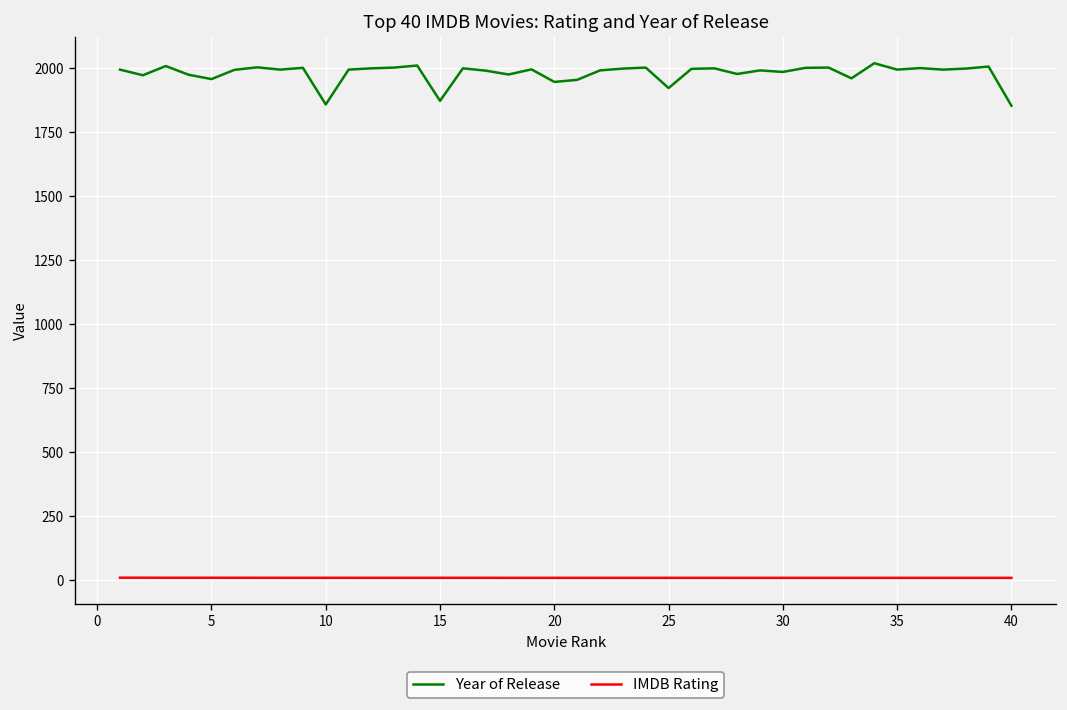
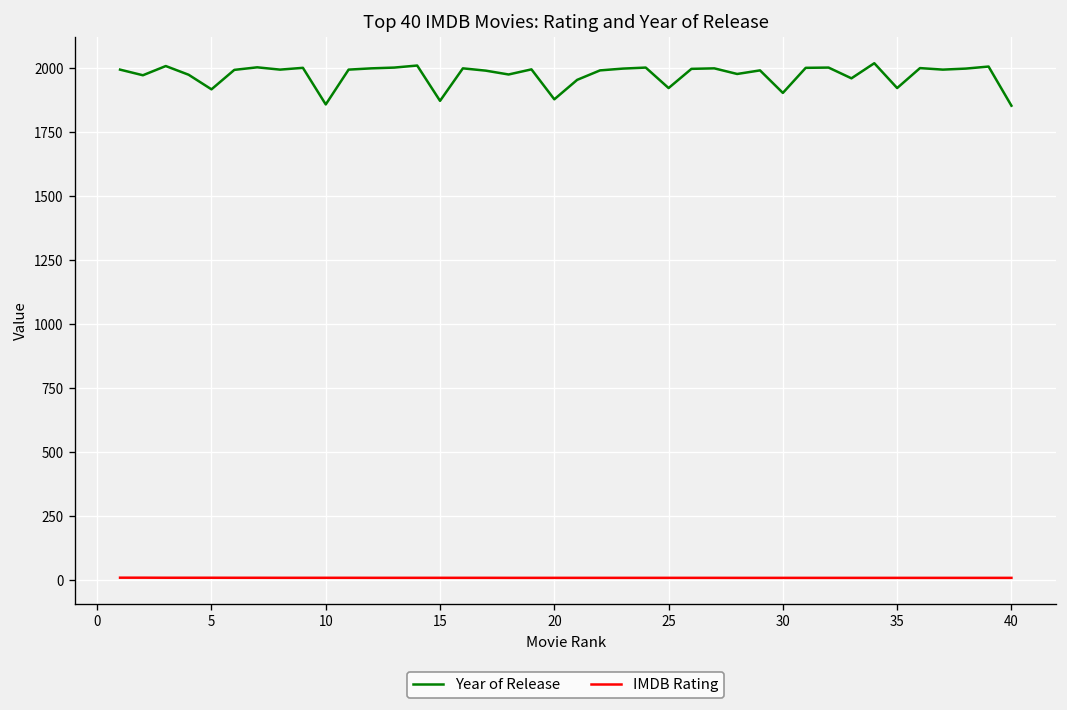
  {
    "Year of Release": {
-     "5": 1960,
+     "5": 1920,
      "10": 1860,
      "15": 1870,
-     "20": 1950,
+     "20": 1880,
      "25": 1920,
-     "30": 1990,
-     "35": 1990,
+     "30": 1900,
+     "35": 1920,
      "40": 1850
    },
    "IMDB Rating": {
      "5": 10,
      "10": 10,
      "15": 10,
      "20": 10,
      "25": 10,
      "30": 10,
      "35": 10,
      "40": 10
    }
  }
